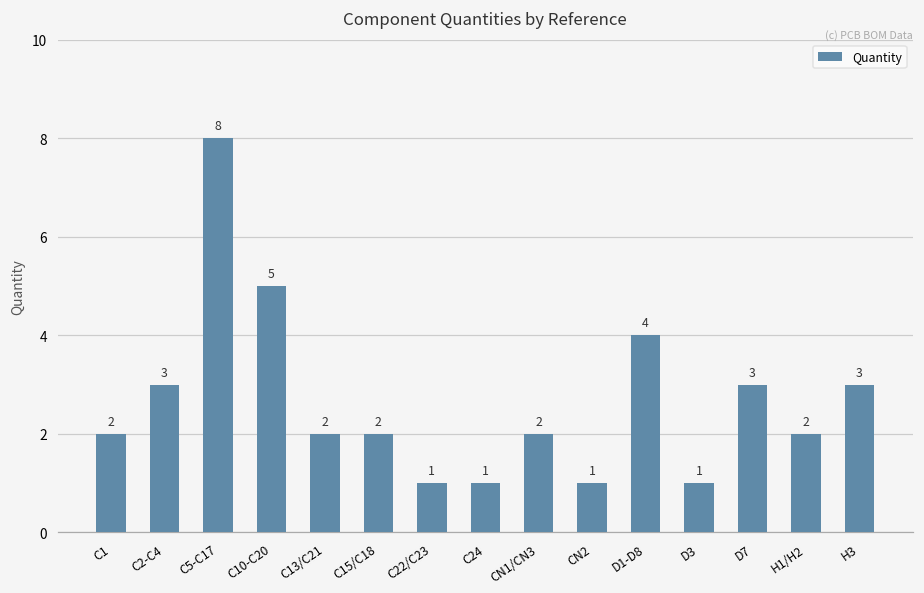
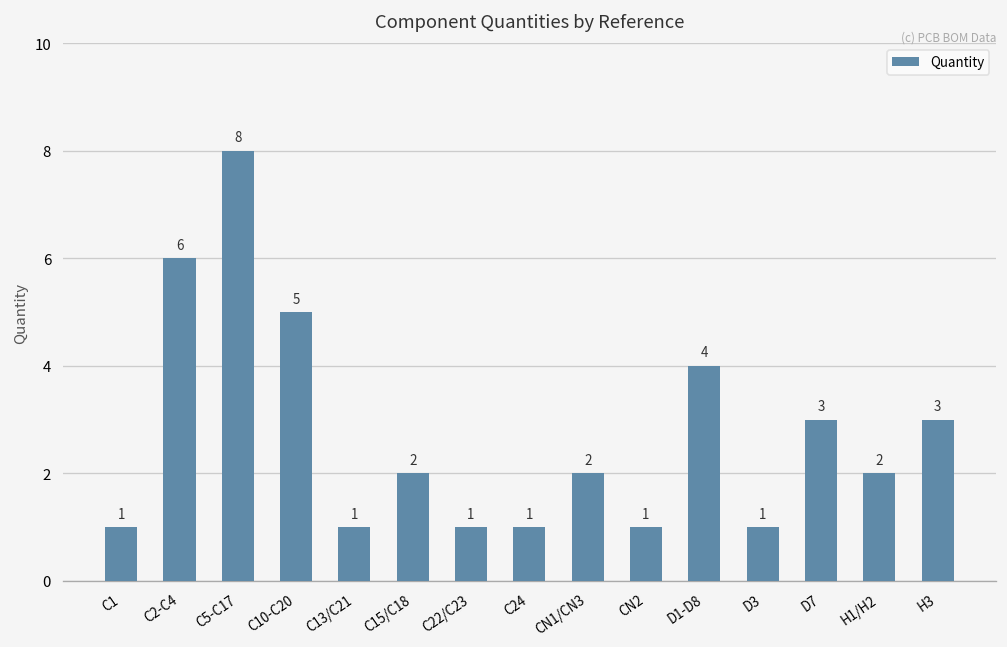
  {
-   "C1": 2,
-   "C2-C4": 3,
+   "C1": 1,
+   "C2-C4": 6,
    "C5-C17": 8,
    "C10-C20": 5,
-   "C13/C21": 2,
+   "C13/C21": 1,
    "C15/C18": 2,
    "C22/C23": 1,
    "C24": 1,
    "CN1/CN3": 2,
    "CN2": 1,
    "D1-D8": 4,
    "D3": 1,
    "D7": 3,
    "H1/H2": 2,
    "H3": 3
  }
